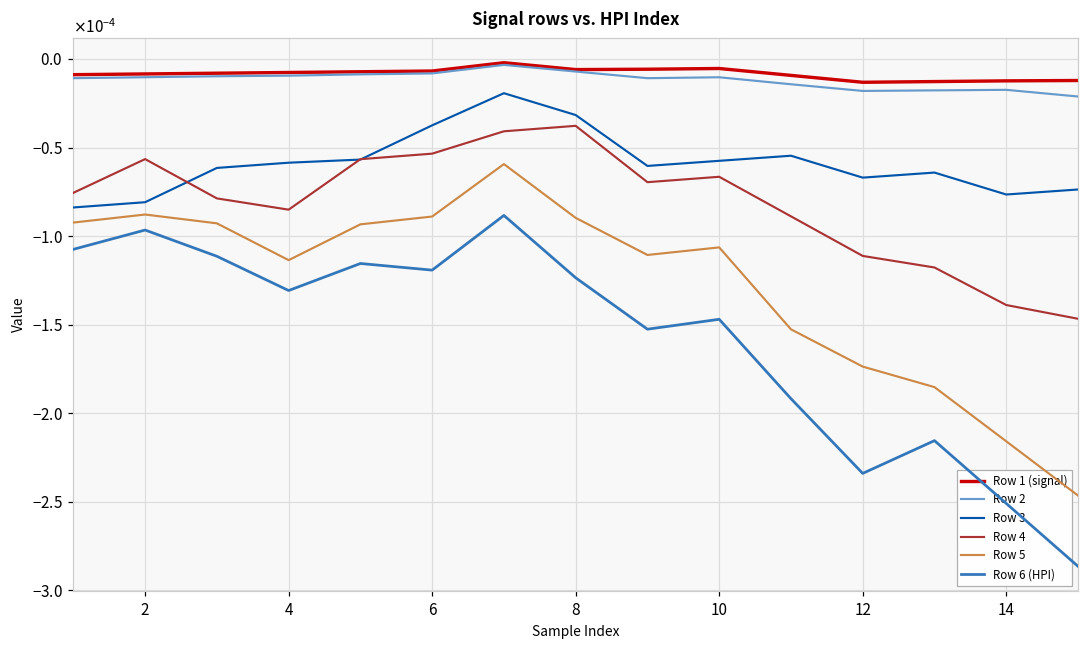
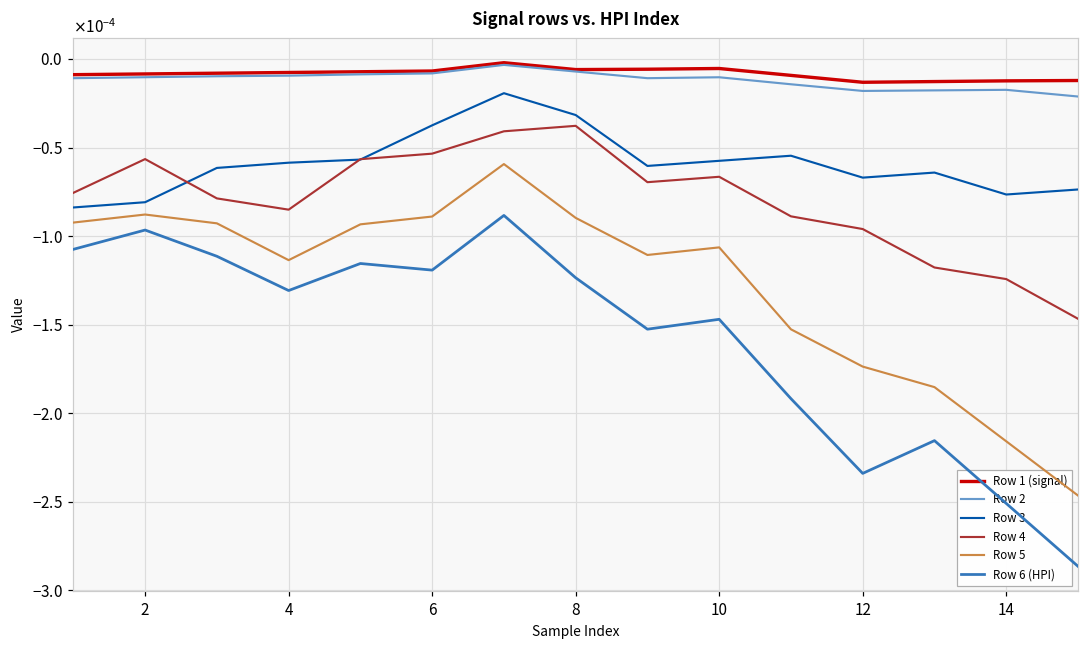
  {
    "Row 1 (signal)": {
      "2": -0.000008,
      "4": -0.000008,
      "10": -0.000005,
      "12": -0.000013,
      "14": -0.000012
    },
    "Row 2": {
      "2": -0.000010,
      "4": -0.000009,
      "10": -0.000010,
      "12": -0.000018,
      "14": -0.000017
    },
    "Row 3": {
      "2": -0.000081,
      "4": -0.000059,
      "6": -0.000037,
      "8": -0.000032,
      "10": -0.000058,
      "12": -0.000067,
      "14": -0.000077
    },
    "Row 4": {
      "2": -0.000057,
      "4": -0.000085,
      "6": -0.000053,
      "8": -0.000038,
      "10": -0.000067,
-     "12": -0.000111,
-     "14": -0.000139
+     "12": -0.000096,
+     "14": -0.000124
    },
    "Row 5": {
      "2": -0.000088,
      "4": -0.000114,
      "6": -0.000089,
      "8": -0.000090,
      "10": -0.000106,
      "12": -0.000174,
      "14": -0.000216
    },
    "Row 6 (HPI)": {
      "2": -0.000097,
      "4": -0.000131,
      "6": -0.000119,
      "8": -0.000124,
      "10": -0.000147,
      "12": -0.000234
    }
  }
